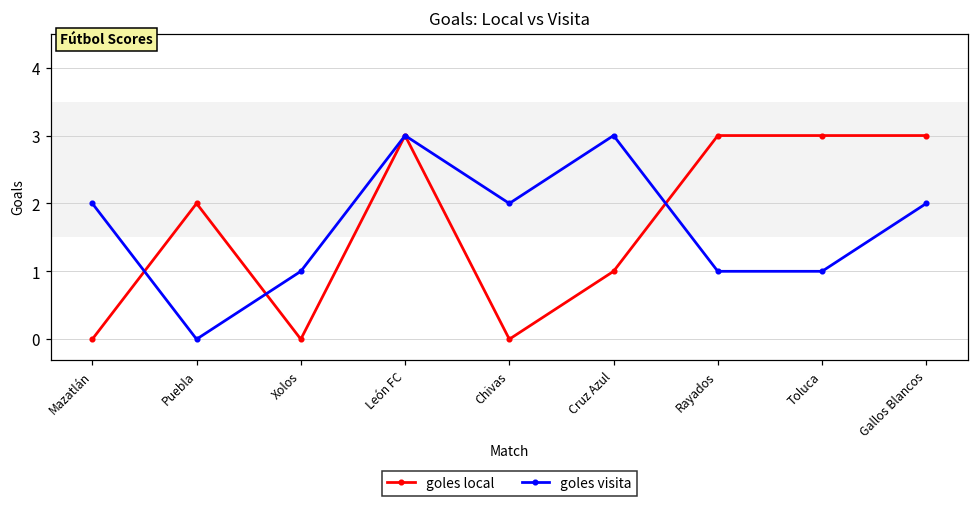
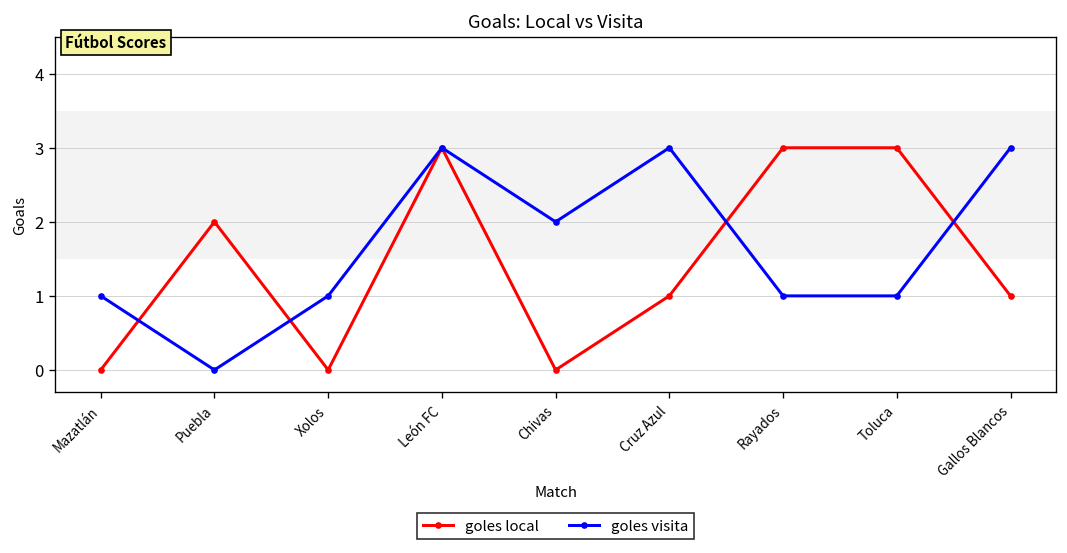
  {
    "goles local": {
      "Mazatlán": 0,
      "Puebla": 2,
      "Xolos": 0,
      "Chivas": 0,
      "Cruz Azul": 1,
      "Rayados": 3,
      "Toluca": 3,
-     "Gallos Blancos": 3
+     "Gallos Blancos": 1
    },
    "goles visita": {
-     "Mazatlán": 2,
+     "Mazatlán": 1,
      "Puebla": 0,
      "Xolos": 1,
      "Chivas": 2,
      "Cruz Azul": 3,
      "Rayados": 1,
      "Toluca": 1,
-     "Gallos Blancos": 2
+     "Gallos Blancos": 3
    }
  }
